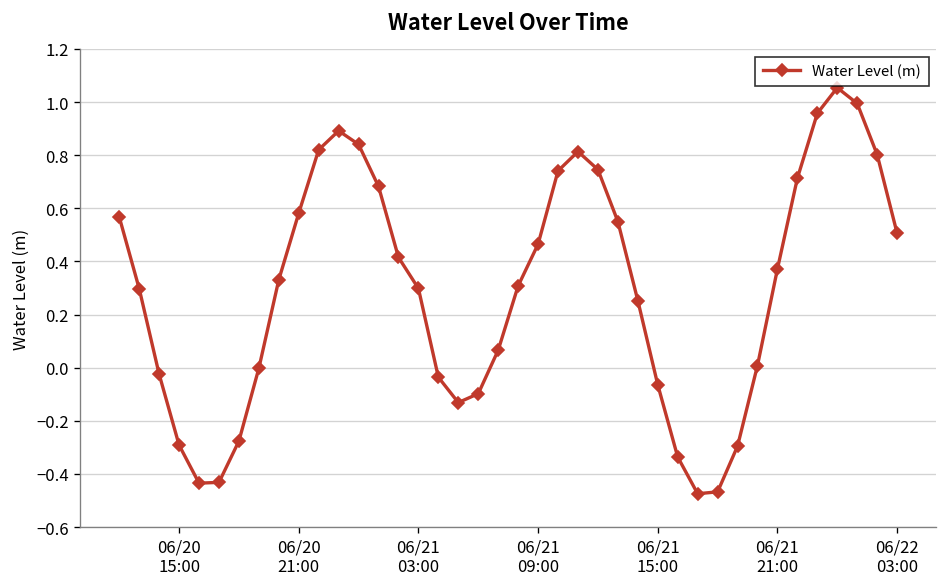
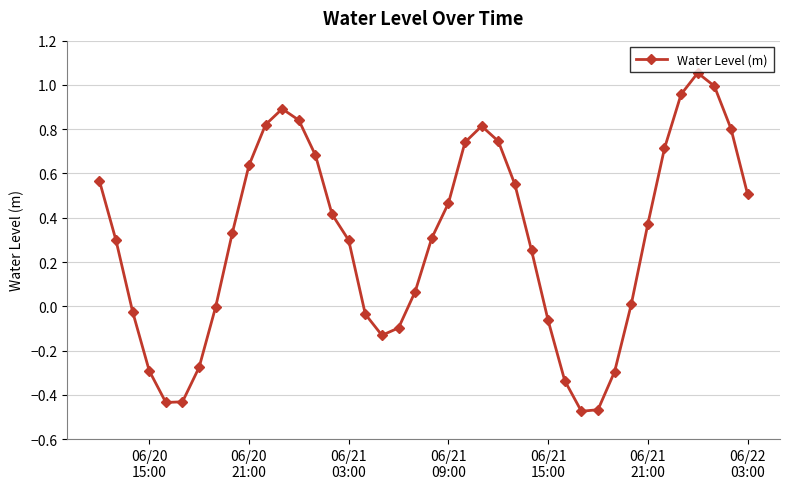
  {
    "06/20 15:00": -0.29,
-   "06/20 21:00": 0.58,
+   "06/20 21:00": 0.64,
    "06/21 03:00": 0.30,
    "06/21 09:00": 0.47,
    "06/21 15:00": -0.06,
    "06/21 21:00": 0.37,
    "06/22 03:00": 0.51
  }
